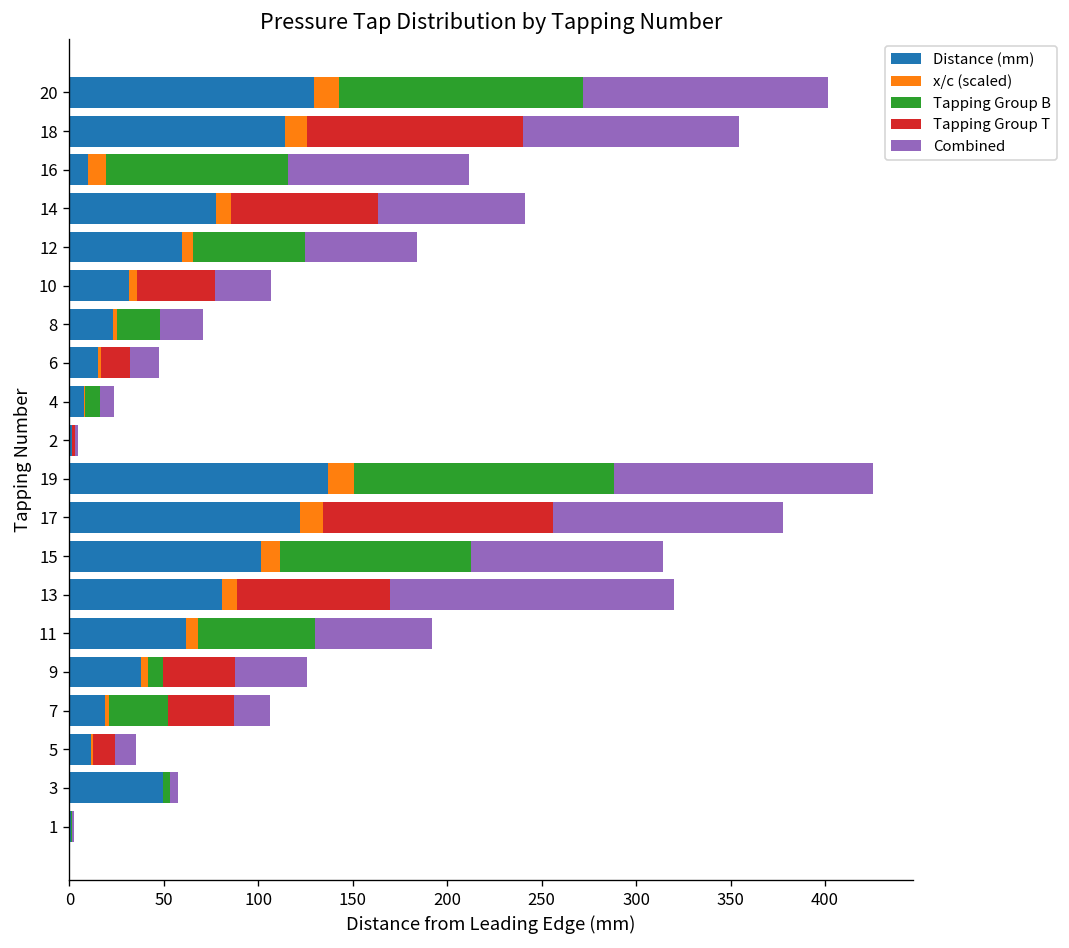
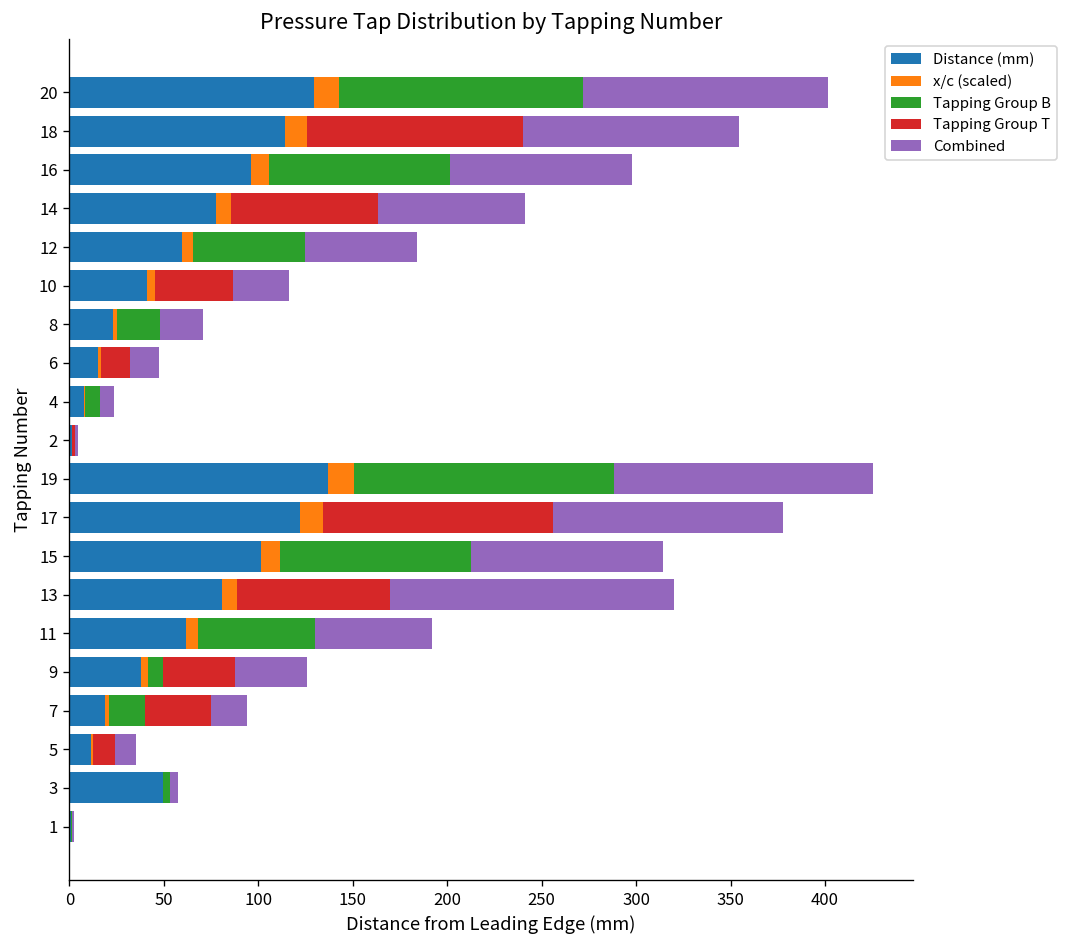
  {
    "Distance (mm)": {
      "20": 130,
      "18": 114,
-     "16": 10,
+     "16": 96,
      "14": 78,
      "12": 59,
-     "10": 32,
+     "10": 41,
      "8": 23,
      "6": 15,
      "4": 8,
      "19": 137,
      "17": 122,
      "15": 101,
      "13": 81,
      "11": 62,
      "9": 38,
      "7": 19,
      "5": 11,
      "3": 49
    },
    "x/c (scaled)": {
      "20": 13,
      "18": 11,
      "16": 10,
      "14": 8,
      "12": 6,
      "10": 4,
      "8": 2,
      "19": 14,
      "17": 12,
      "15": 10,
      "13": 8,
      "11": 6,
      "9": 4,
      "7": 2
    },
    "Tapping Group B": {
      "20": 130,
      "18": 0,
      "16": 96,
      "14": 0,
      "12": 59,
      "10": 0,
      "8": 23,
      "6": 0,
      "4": 8,
      "2": 0,
      "19": 137,
      "17": 0,
      "15": 101,
      "13": 0,
      "11": 62,
      "9": 8,
-     "7": 31,
+     "7": 19,
      "5": 0,
      "3": 4
    },
    "Tapping Group T": {
      "20": 0,
      "18": 114,
      "16": 0,
      "14": 78,
      "12": 0,
      "10": 41,
      "8": 0,
      "6": 15,
      "4": 0,
      "19": 0,
      "17": 122,
      "15": 0,
      "13": 81,
      "11": 0,
      "9": 38,
      "7": 35,
      "5": 11,
      "3": 0,
      "1": 0
    },
    "Combined": {
      "20": 130,
      "18": 114,
      "16": 96,
      "14": 78,
      "12": 59,
      "10": 30,
      "8": 23,
      "6": 15,
      "4": 8,
      "19": 137,
      "17": 122,
      "15": 101,
      "13": 151,
      "11": 62,
      "9": 38,
      "7": 19,
      "5": 11,
      "3": 4
    }
  }
